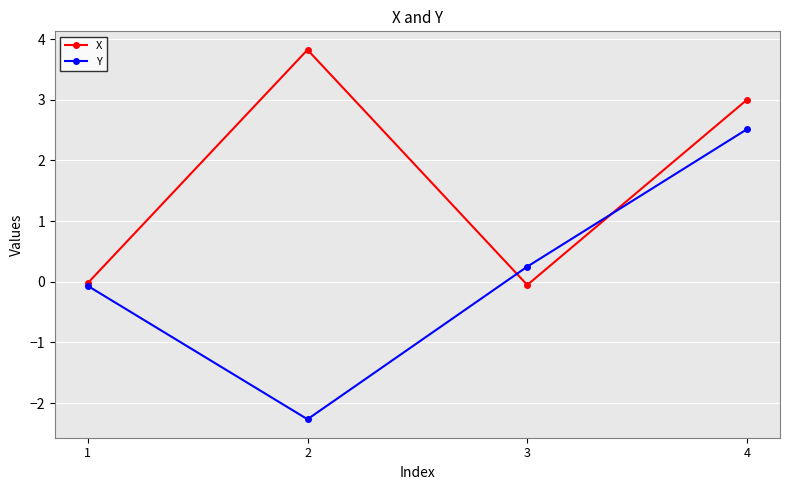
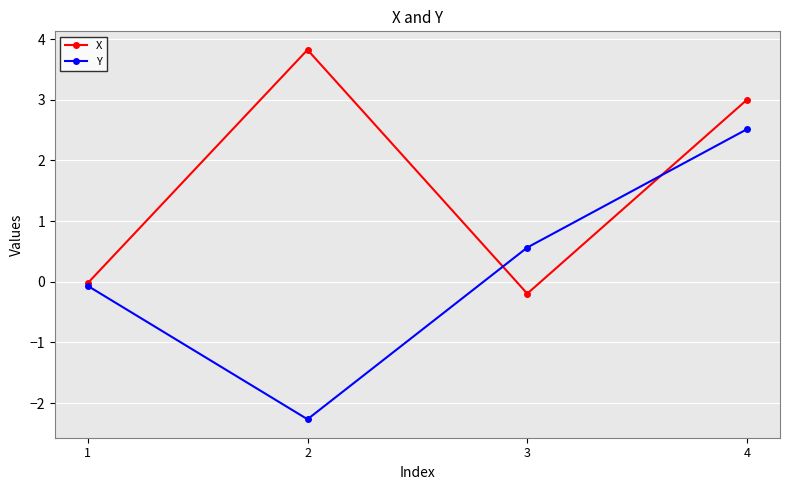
  {
    "X": {
      "1": 0.0,
      "2": 3.8,
-     "3": -0.1,
+     "3": -0.2,
      "4": 3.0
    },
    "Y": {
      "1": -0.1,
      "2": -2.3,
-     "3": 0.2,
+     "3": 0.6,
      "4": 2.5
    }
  }
